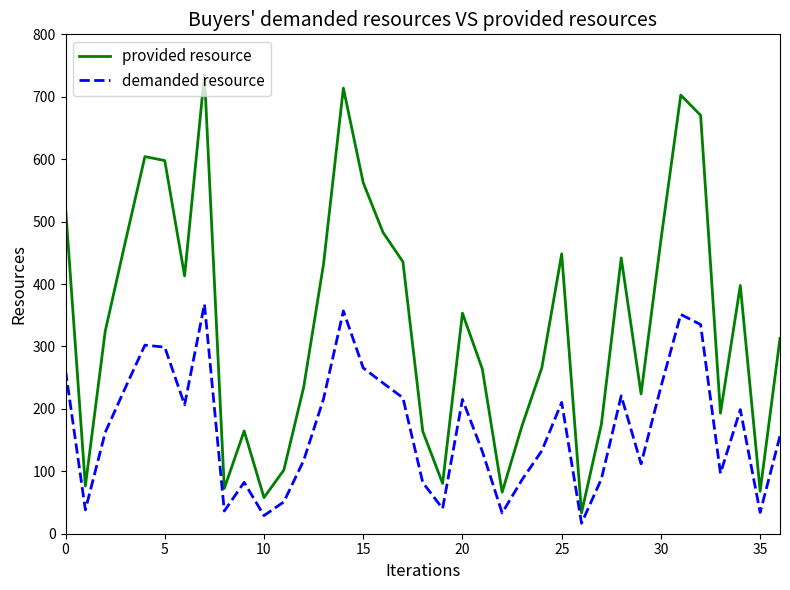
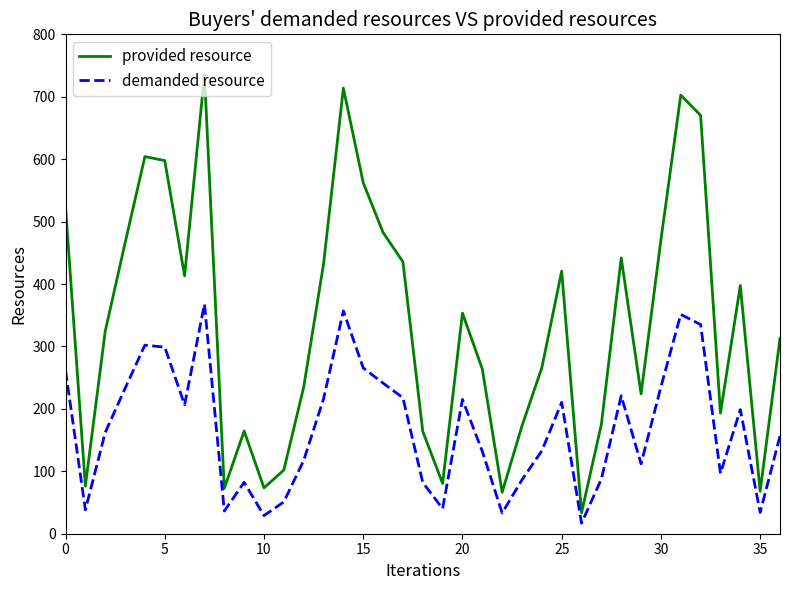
  {
    "provided resource": {
      "0": 520,
      "5": 600,
-     "10": 60,
+     "10": 70,
      "15": 560,
      "20": 350,
-     "25": 450,
+     "25": 420,
      "30": 470,
      "35": 70
    },
    "demanded resource": {
      "0": 260,
      "5": 300,
      "10": 30,
      "15": 270,
      "20": 220,
      "25": 210,
      "30": 240,
      "35": 30
    }
  }
